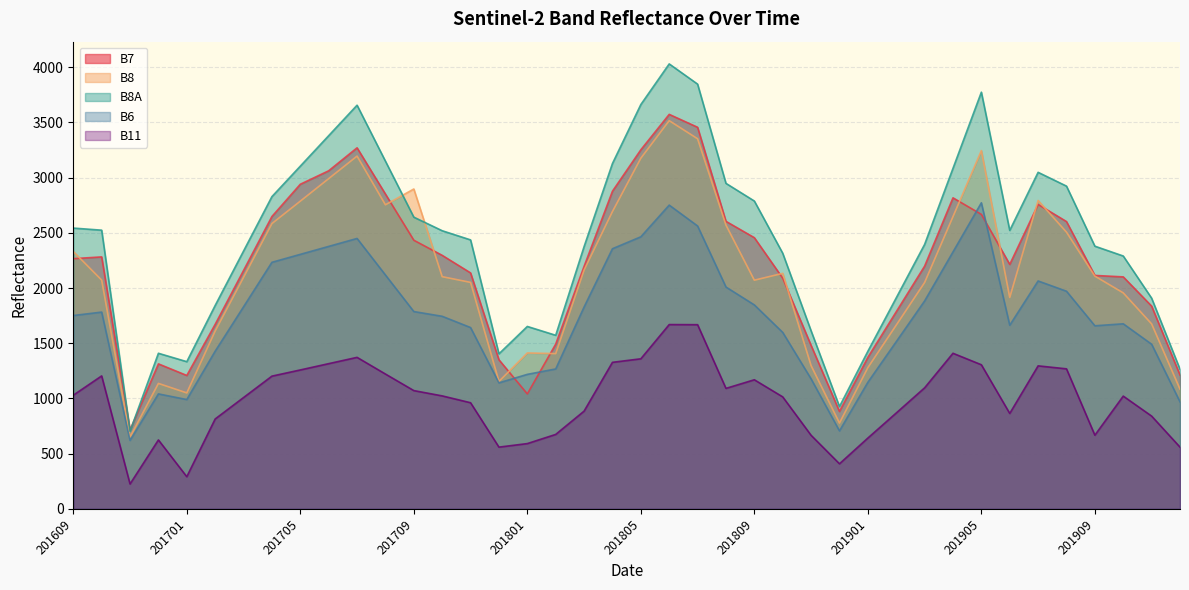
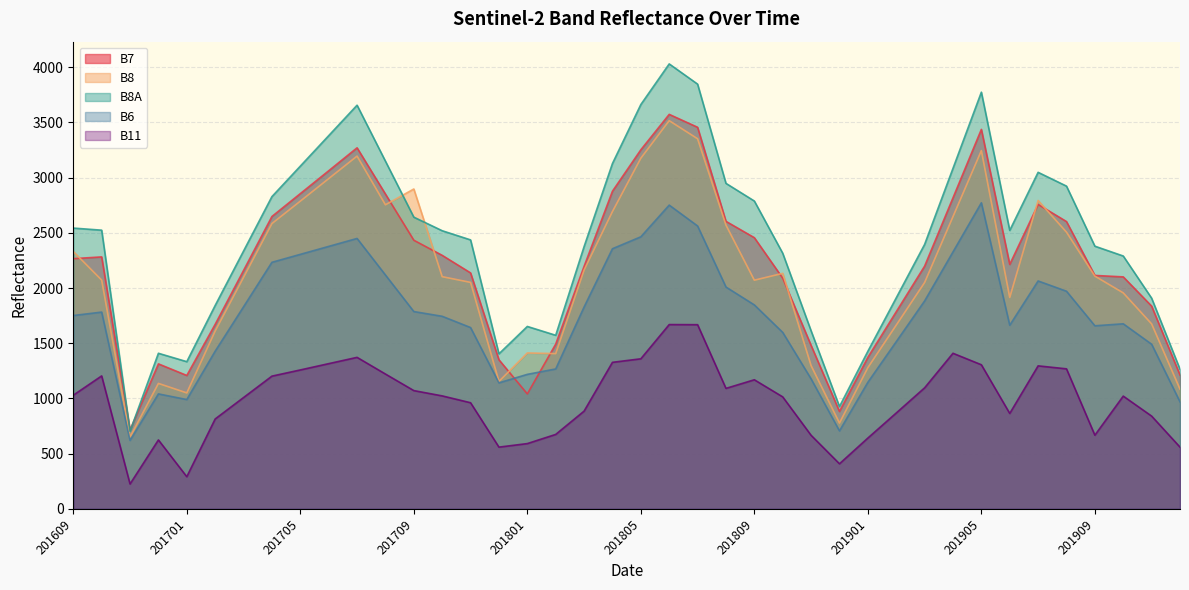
  {
    "B7": {
      "201609": 2270,
      "201701": 1210,
-     "201705": 2940,
+     "201705": 2860,
      "201709": 2430,
      "201801": 1040,
      "201805": 3250,
      "201809": 2460,
      "201901": 1370,
-     "201905": 2670
+     "201905": 3440
    },
    "B8": {
      "201609": 2330,
      "201701": 1050,
      "201705": 2790,
      "201709": 2900,
      "201801": 1410,
      "201805": 3180,
      "201809": 2070,
      "201901": 1280,
      "201905": 3250
    },
    "B11": {
      "201609": 1030,
      "201701": 290,
      "201705": 1260,
      "201709": 1070,
      "201801": 590,
      "201805": 1360,
      "201809": 1170,
      "201901": 640,
      "201905": 1310,
      "201909": 670
    }
  }
